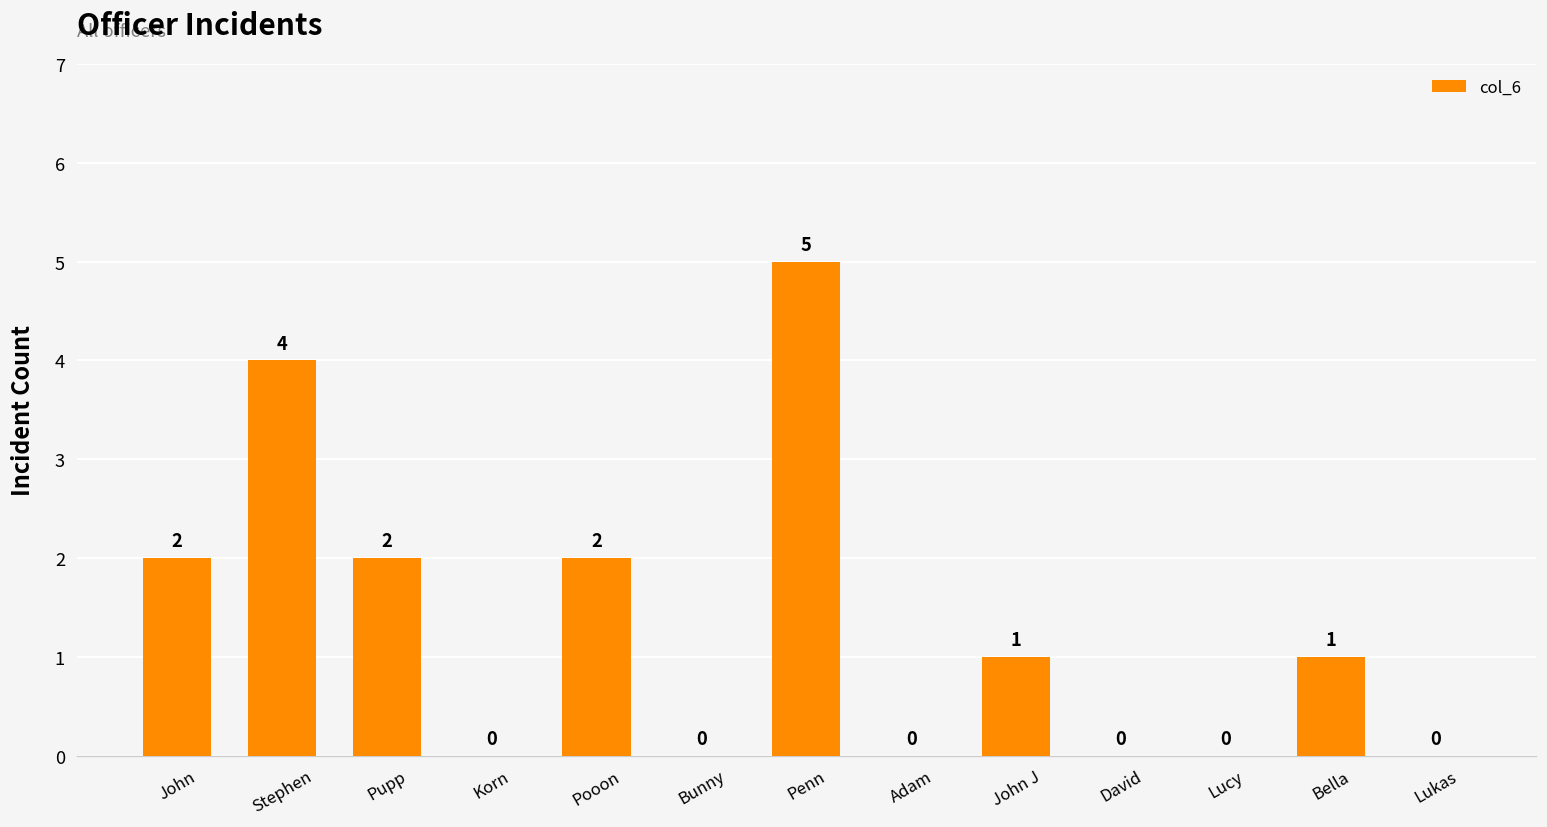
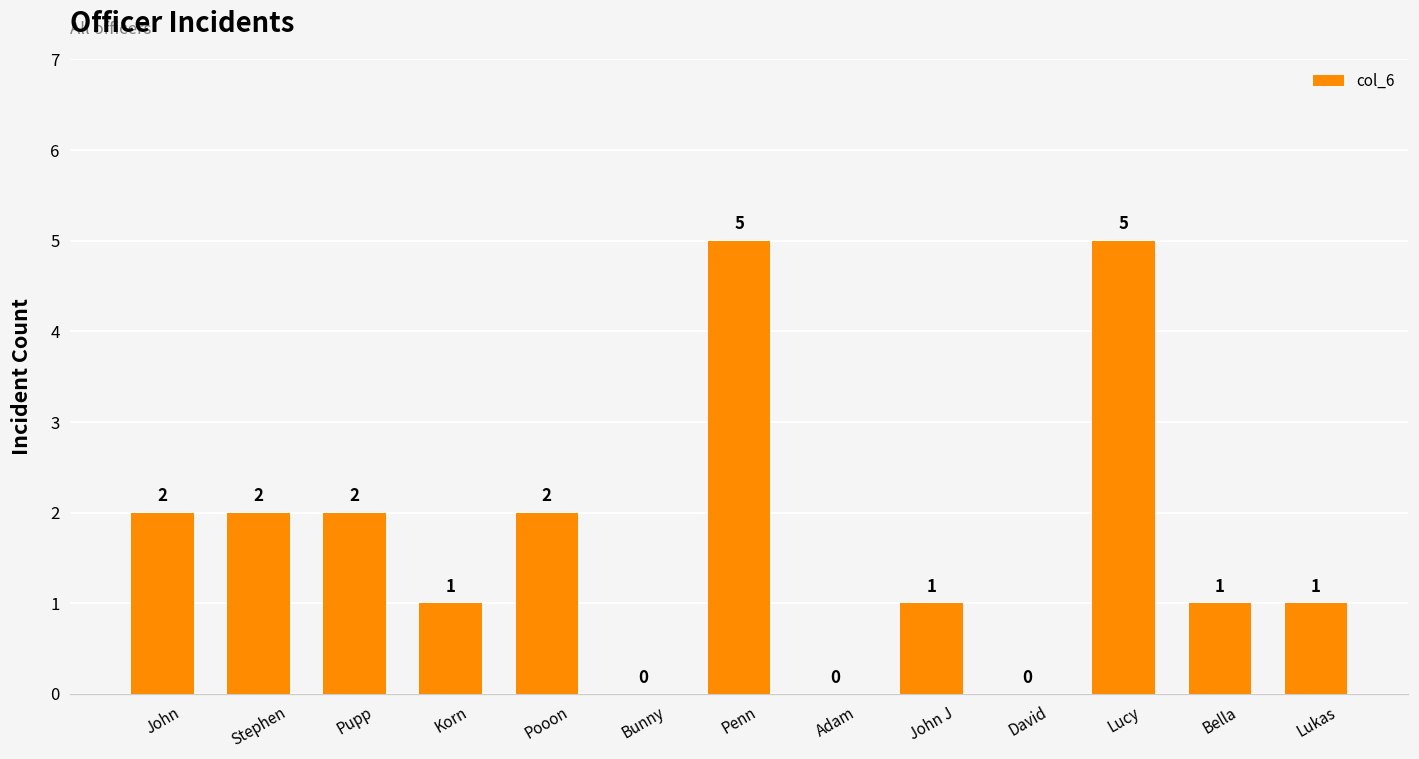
  {
    "John": 2,
-   "Stephen": 4,
+   "Stephen": 2,
    "Pupp": 2,
-   "Korn": 0,
+   "Korn": 1,
    "Pooon": 2,
    "Bunny": 0,
    "Penn": 5,
    "Adam": 0,
    "John J": 1,
    "David": 0,
-   "Lucy": 0,
+   "Lucy": 5,
    "Bella": 1,
-   "Lukas": 0
+   "Lukas": 1
  }
